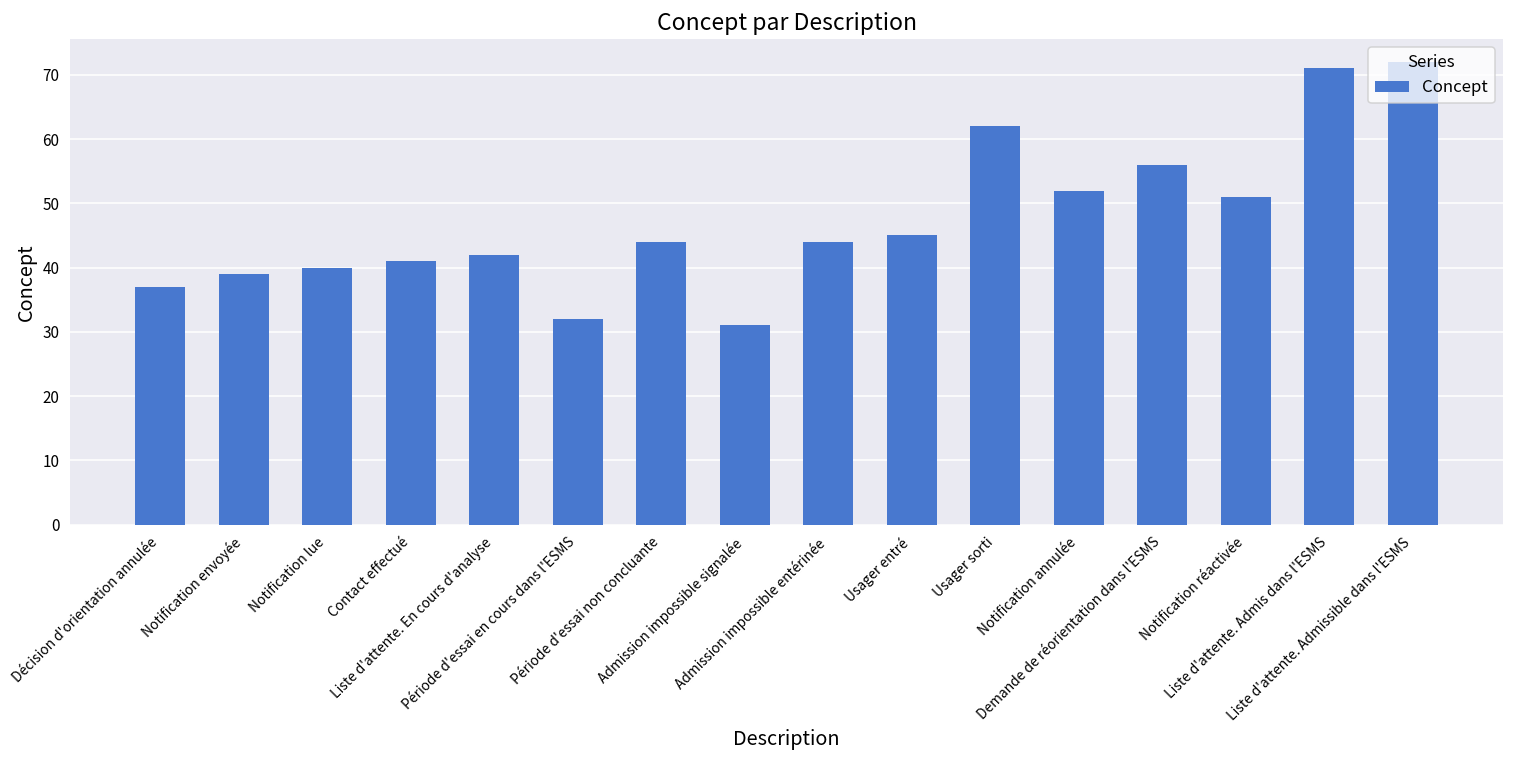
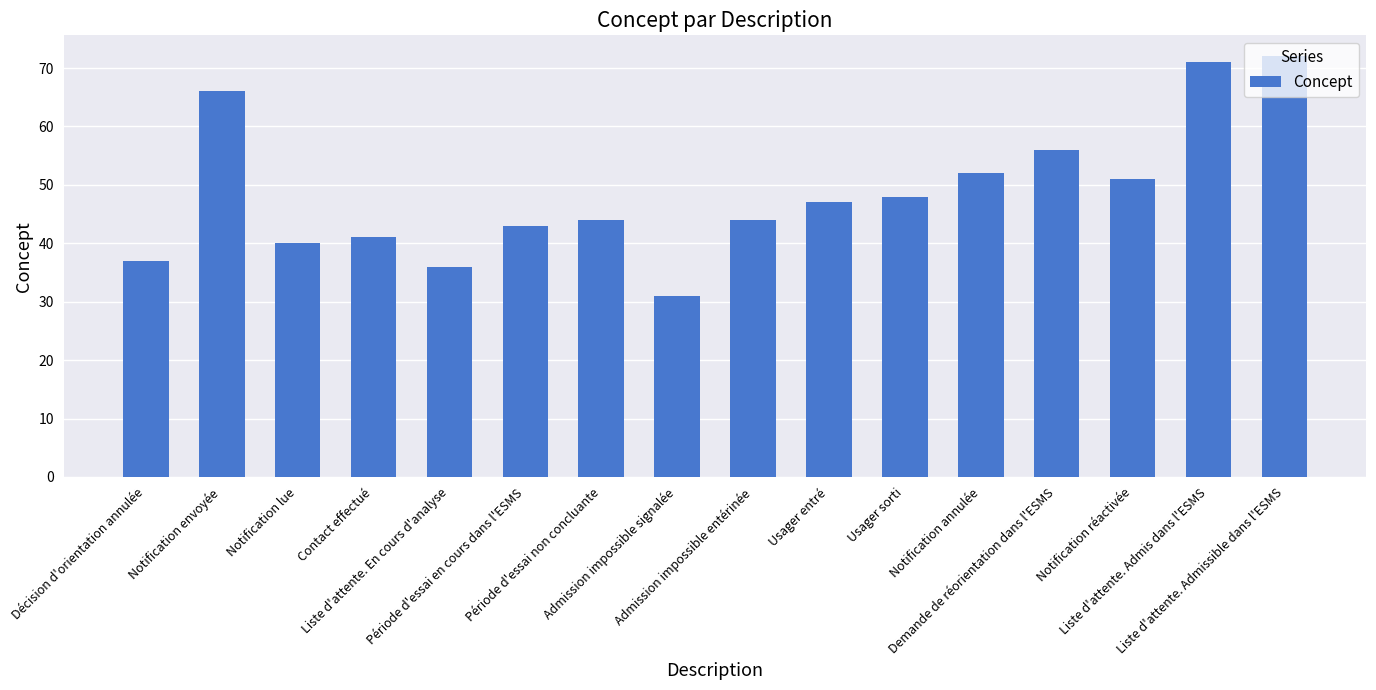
  {
    "Décision d'orientation annulée": 37,
-   "Notification envoyée": 39,
+   "Notification envoyée": 66,
    "Notification lue": 40,
    "Contact effectué": 41,
-   "Liste d'attente. En cours d'analyse": 42,
-   "Période d'essai en cours dans l'ESMS": 32,
+   "Liste d'attente. En cours d'analyse": 36,
+   "Période d'essai en cours dans l'ESMS": 43,
    "Période d'essai non concluante": 44,
    "Admission impossible signalée": 31,
    "Admission impossible entérinée": 44,
-   "Usager entré": 45,
-   "Usager sorti": 62,
+   "Usager entré": 47,
+   "Usager sorti": 48,
    "Notification annulée": 52,
    "Demande de réorientation dans l'ESMS": 56,
    "Notification réactivée": 51,
    "Liste d'attente. Admis dans l'ESMS": 71
  }
